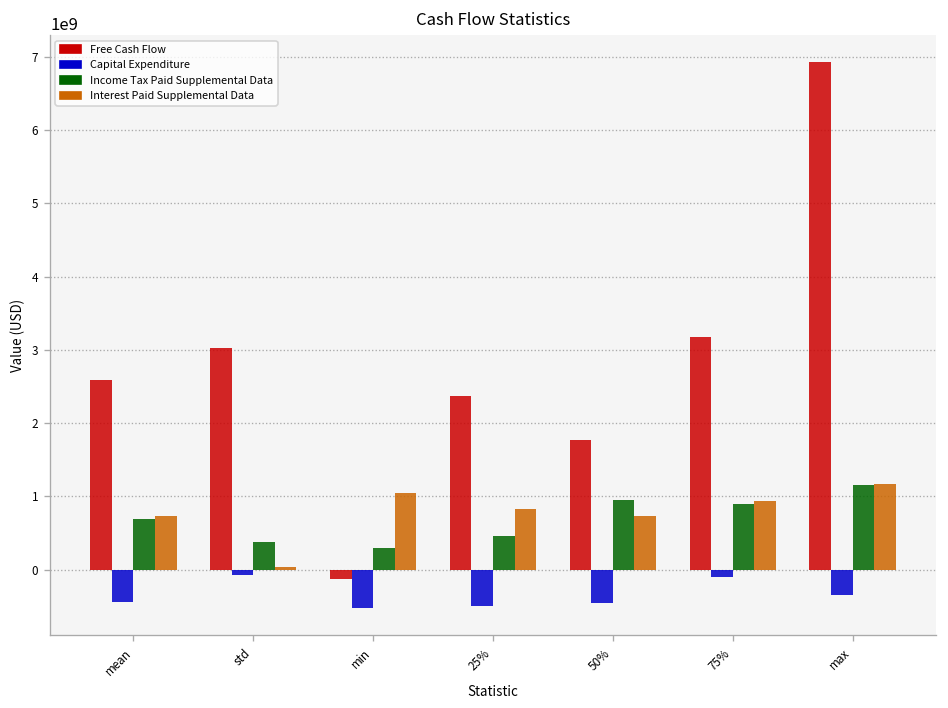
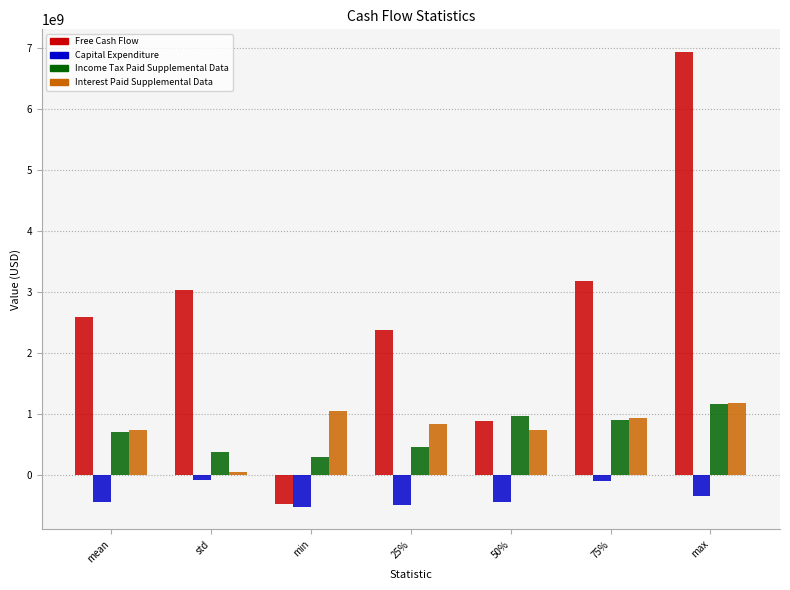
  {
    "Free Cash Flow": {
      "mean": 2600000000,
      "std": 3000000000,
-     "min": -100000000,
+     "min": -500000000,
      "25%": 2400000000,
-     "50%": 1800000000,
+     "50%": 900000000,
      "75%": 3200000000,
      "max": 6900000000
    },
    "Capital Expenditure": {
      "mean": -400000000,
      "std": -100000000,
      "min": -500000000,
      "25%": -500000000,
      "50%": -500000000,
      "75%": -100000000,
      "max": -300000000
    },
    "Income Tax Paid Supplemental Data": {
      "mean": 700000000,
      "std": 400000000,
      "min": 300000000,
      "25%": 500000000,
      "50%": 1000000000,
      "75%": 900000000,
      "max": 1200000000
    },
    "Interest Paid Supplemental Data": {
      "mean": 700000000,
      "std": 0,
      "min": 1000000000,
      "25%": 800000000,
      "50%": 700000000,
      "75%": 900000000,
      "max": 1200000000
    }
  }
